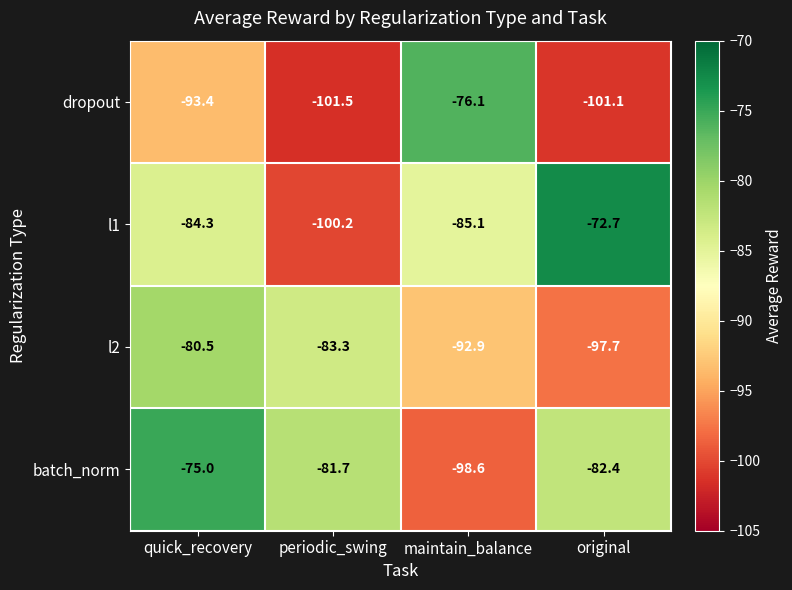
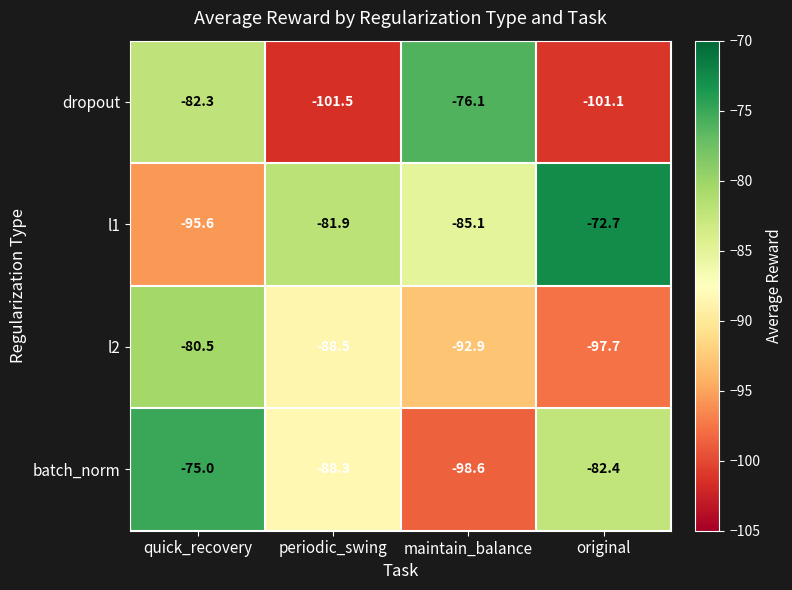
  {
    "dropout": {
-     "quick_recovery": -93.4,
+     "quick_recovery": -82.3,
      "periodic_swing": -101.5,
      "maintain_balance": -76.1,
      "original": -101.1
    },
    "l1": {
-     "quick_recovery": -84.3,
-     "periodic_swing": -100.2,
+     "quick_recovery": -95.6,
+     "periodic_swing": -81.9,
      "maintain_balance": -85.1,
      "original": -72.7
    },
    "l2": {
      "quick_recovery": -80.5,
-     "periodic_swing": -83.3,
+     "periodic_swing": -88.5,
      "maintain_balance": -92.9,
      "original": -97.7
    },
    "batch_norm": {
      "quick_recovery": -75.0,
-     "periodic_swing": -81.7,
+     "periodic_swing": -88.3,
      "maintain_balance": -98.6,
      "original": -82.4
    }
  }
